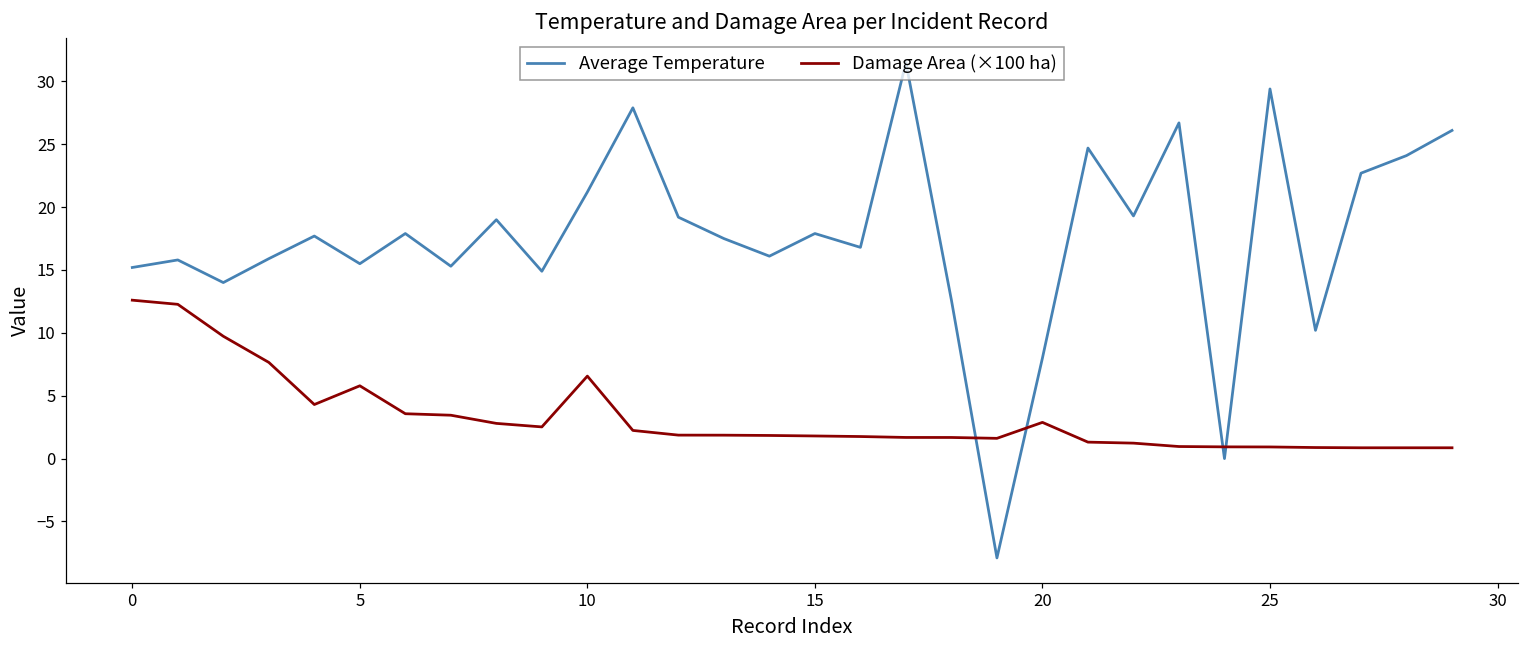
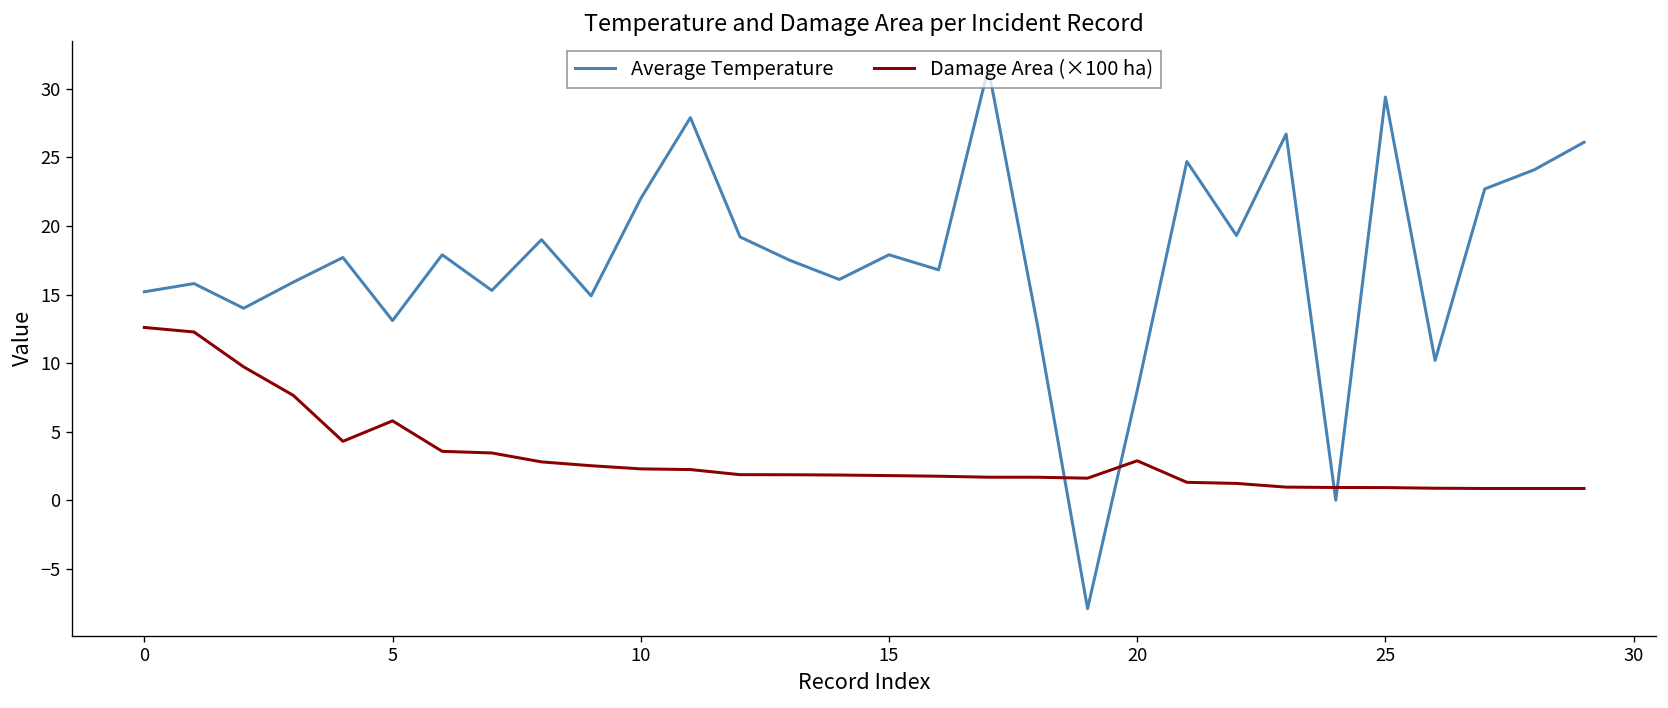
  {
    "Average Temperature": {
      "0": 15.2,
-     "5": 15.5,
-     "10": 21.2,
+     "5": 13.1,
+     "10": 22.0,
      "15": 17.9,
      "20": 8.0,
      "25": 29.4
    },
    "Damage Area (×100 ha)": {
      "0": 12.6,
      "5": 5.8,
-     "10": 6.6,
+     "10": 2.3,
      "15": 1.8,
      "20": 2.9,
      "25": 0.9
    }
  }
